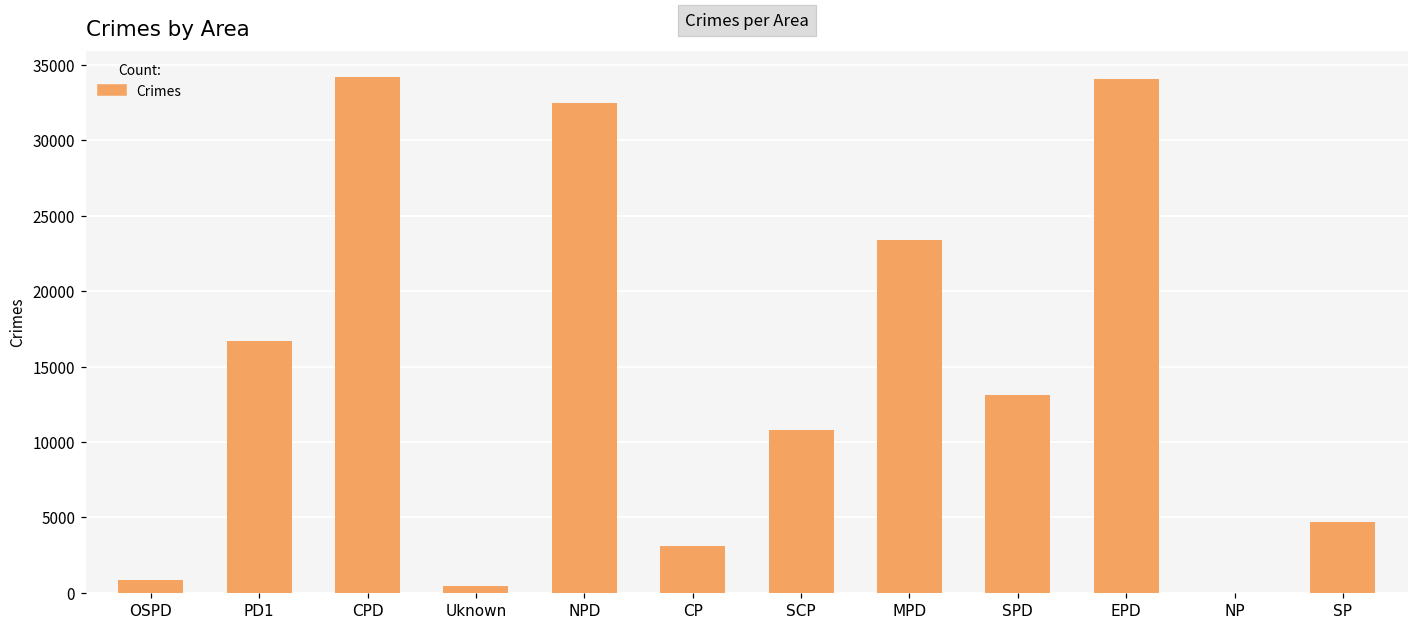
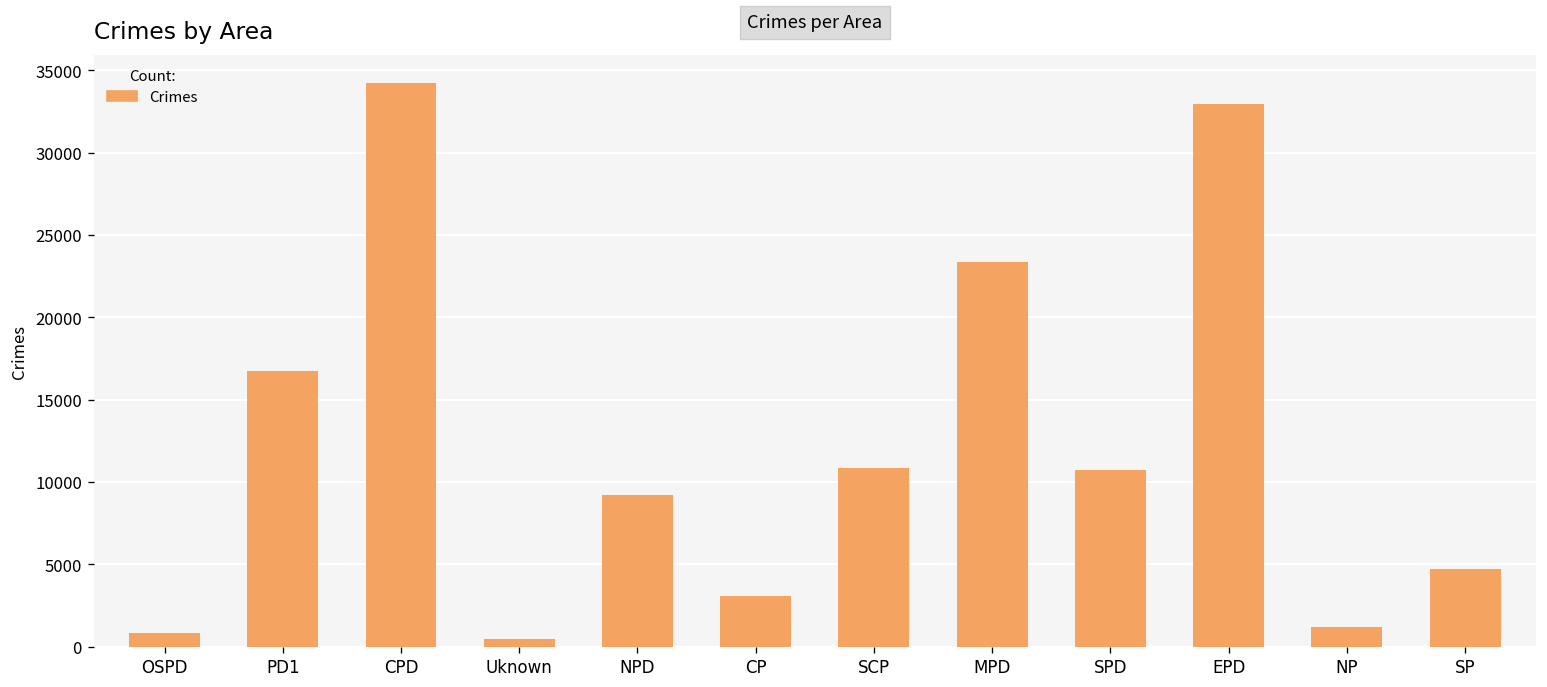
  {
    "OSPD": 800,
    "PD1": 16700,
    "CPD": 34200,
    "Uknown": 400,
-   "NPD": 32400,
+   "NPD": 9200,
    "CP": 3100,
    "SCP": 10800,
    "MPD": 23400,
-   "SPD": 13100,
-   "EPD": 34000,
-   "NP": 0,
+   "SPD": 10700,
+   "EPD": 32900,
+   "NP": 1200,
    "SP": 4700
  }
